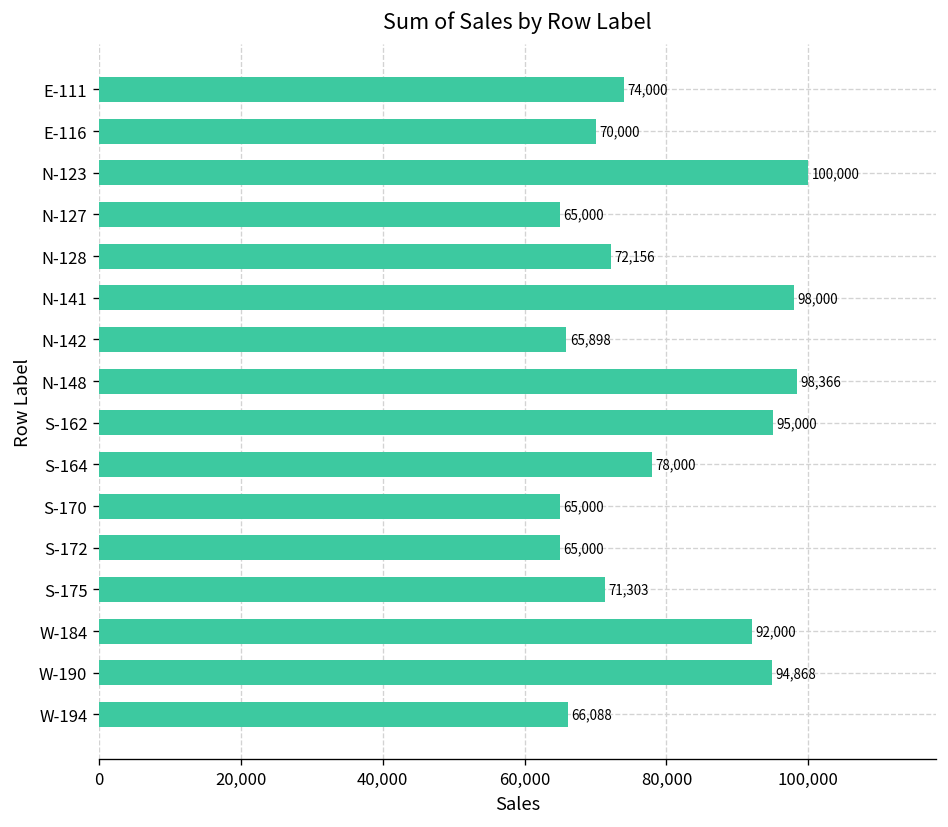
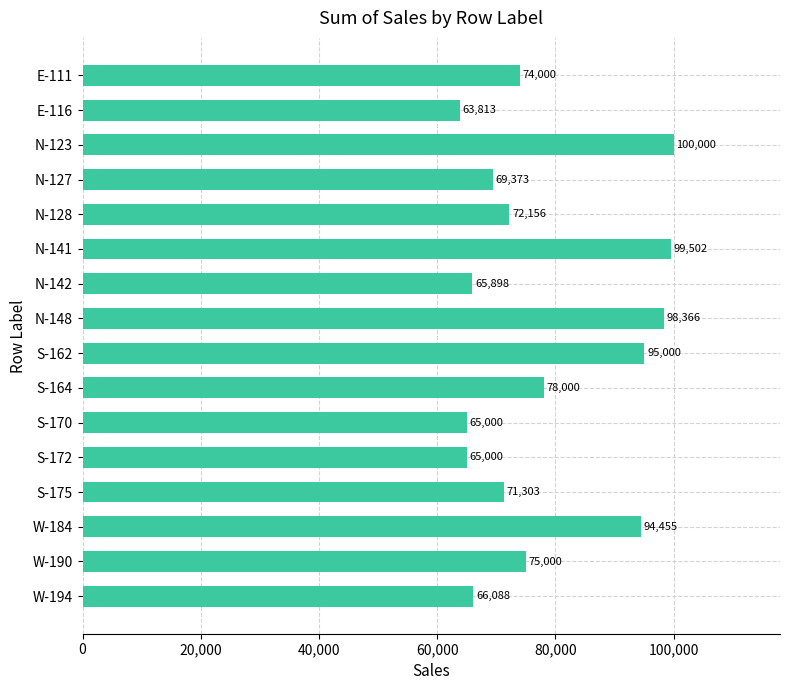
  {
    "E-111": "74,000",
-   "E-116": "70,000",
+   "E-116": "63,813",
    "N-123": "100,000",
-   "N-127": "65,000",
+   "N-127": "69,373",
    "N-128": "72,156",
-   "N-141": "98,000",
+   "N-141": "99,502",
    "N-142": "65,898",
    "N-148": "98,366",
    "S-162": "95,000",
    "S-164": "78,000",
    "S-170": "65,000",
    "S-172": "65,000",
    "S-175": "71,303",
-   "W-184": "92,000",
-   "W-190": "94,868",
+   "W-184": "94,455",
+   "W-190": "75,000",
    "W-194": "66,088"
  }
